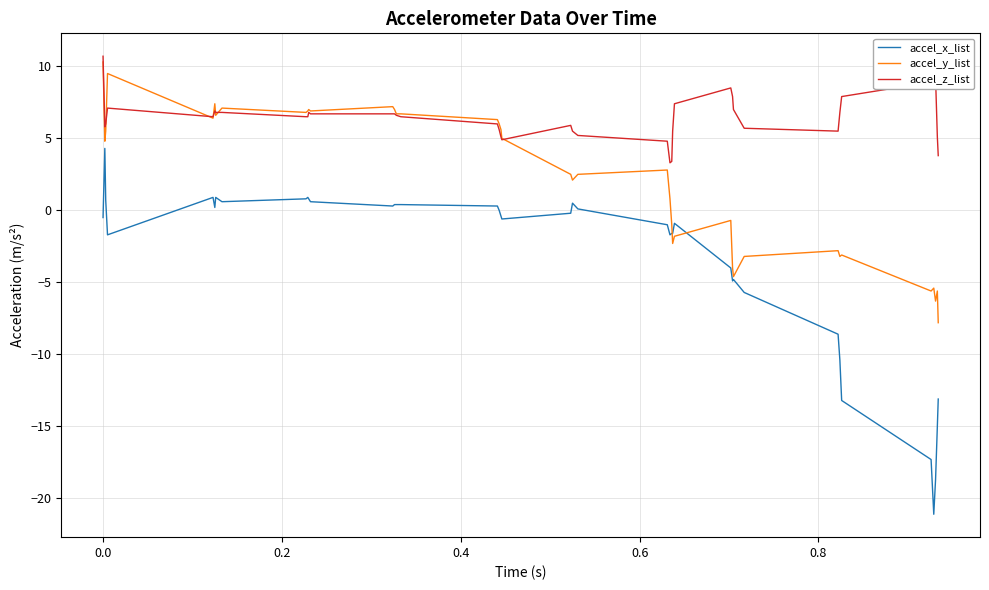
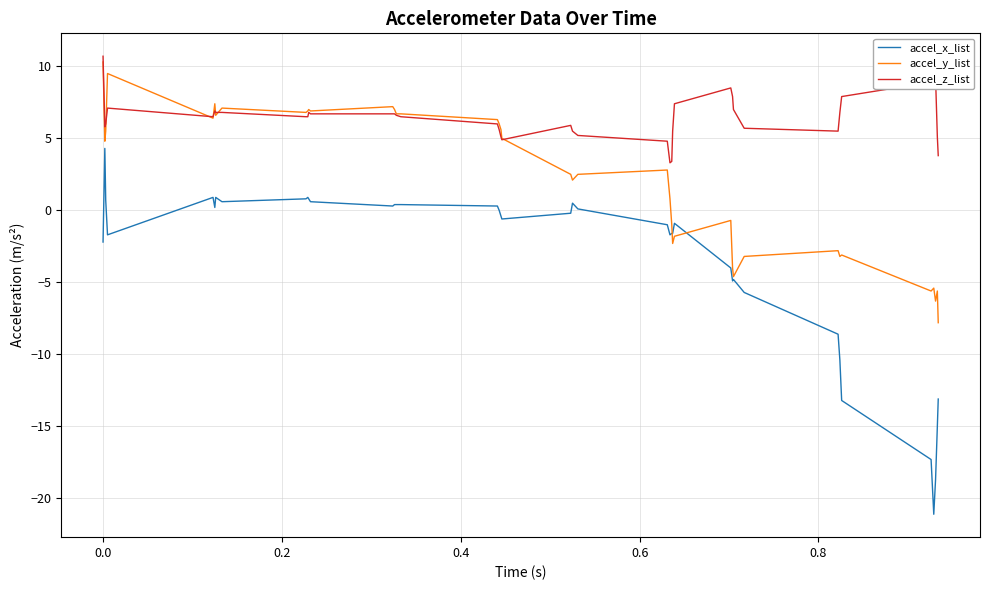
  {
    "accel_x_list": {
-     "0.0": -0.5
+     "0.0": -2.2
    },
    "accel_y_list": {
      "0.0": 10.3
    },
    "accel_z_list": {
      "0.0": 10.7
    }
  }
